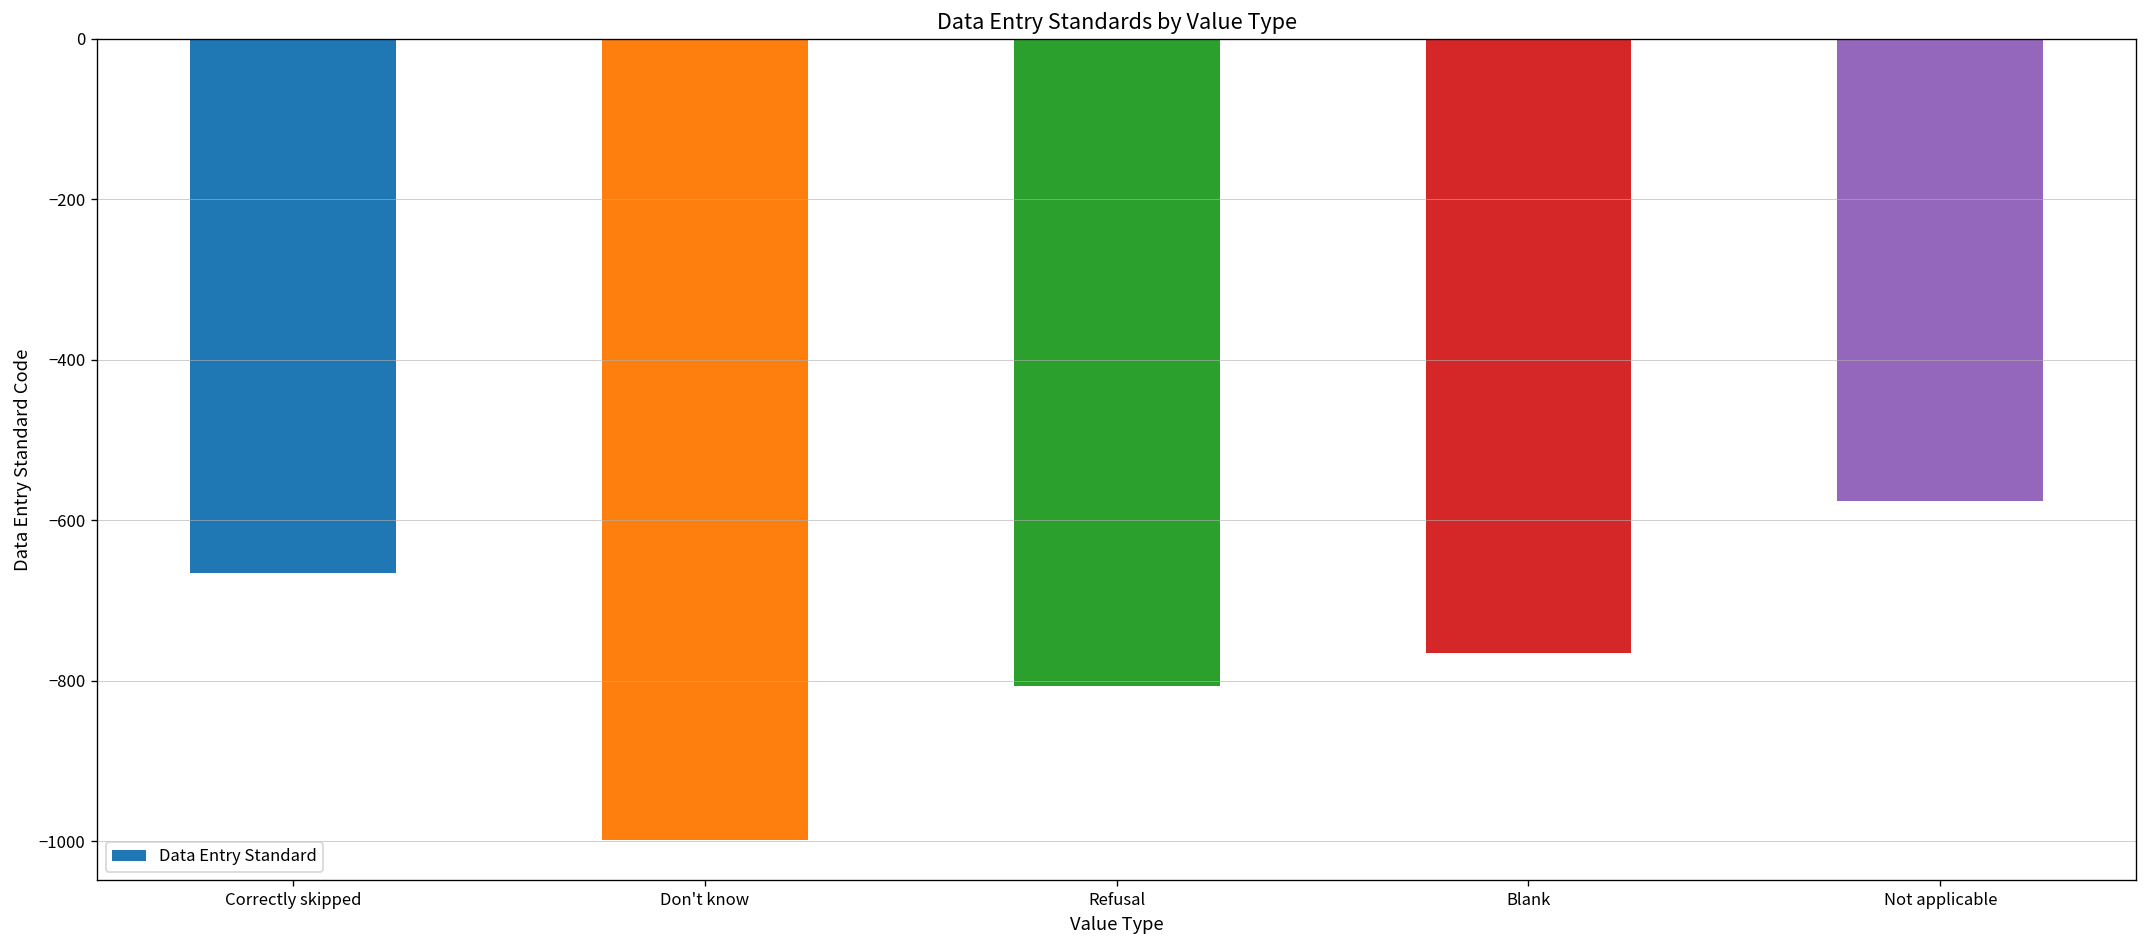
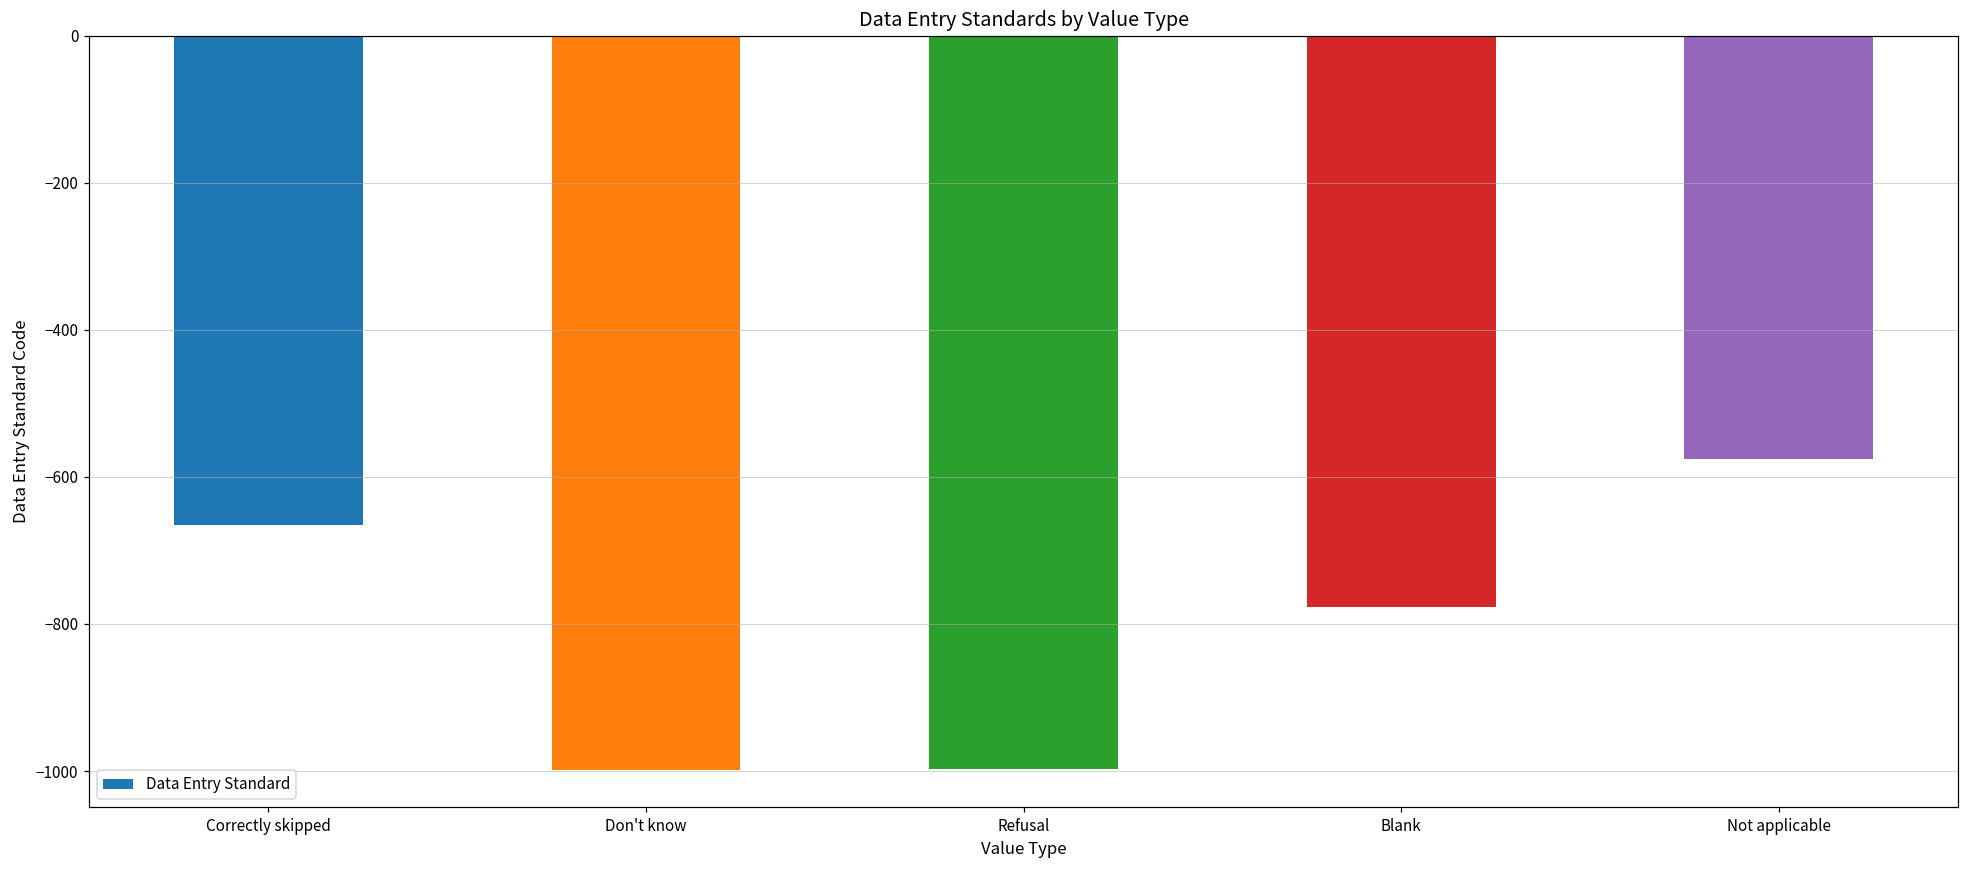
  {
    "Correctly skipped": -670,
    "Don't know": -1000,
-   "Refusal": -810,
-   "Blank": -770,
+   "Refusal": -1000,
+   "Blank": -780,
    "Not applicable": -580
  }
